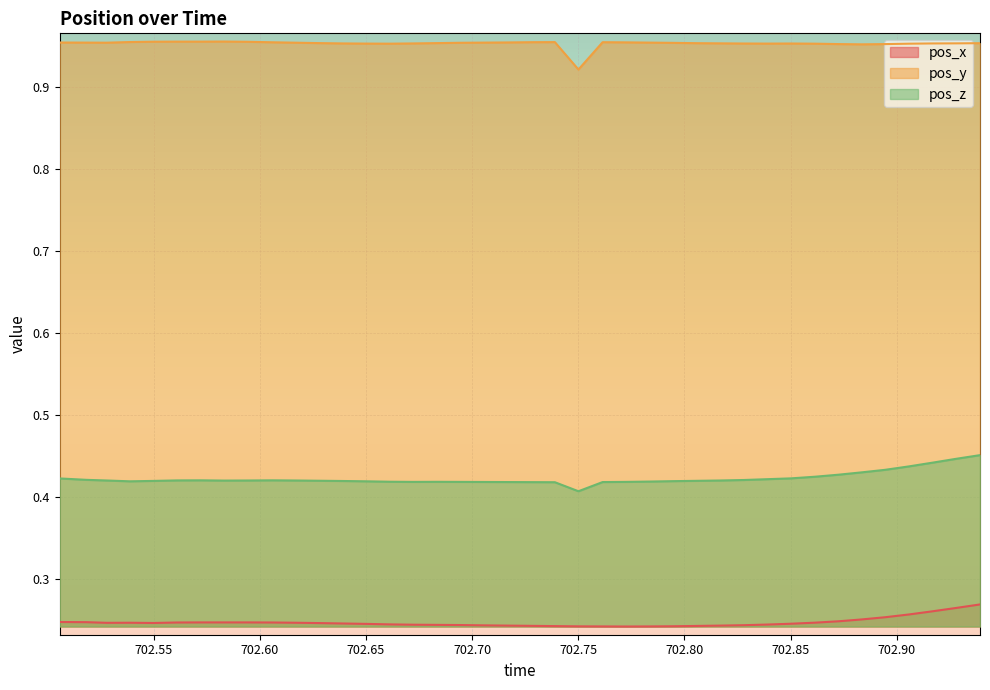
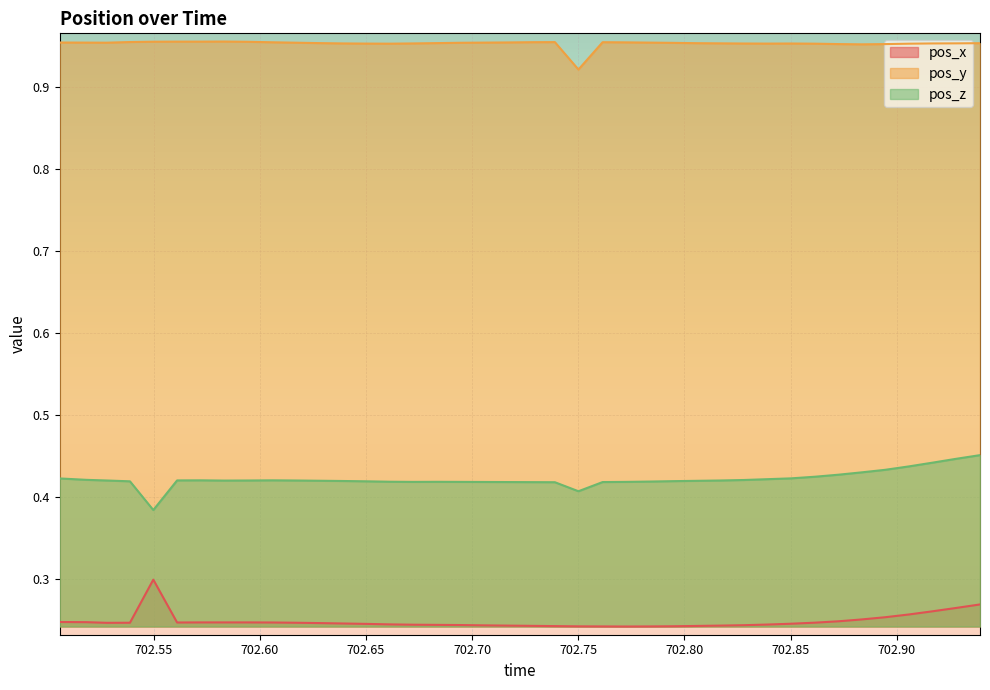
  {
    "pos_x": {
-     "702.55": 0.25,
+     "702.55": 0.30,
      "702.75": 0.24
    },
    "pos_y": {
      "702.55": 0.95,
      "702.75": 0.92
    },
    "pos_z": {
-     "702.55": 0.42,
+     "702.55": 0.38,
      "702.75": 0.41
    }
  }
